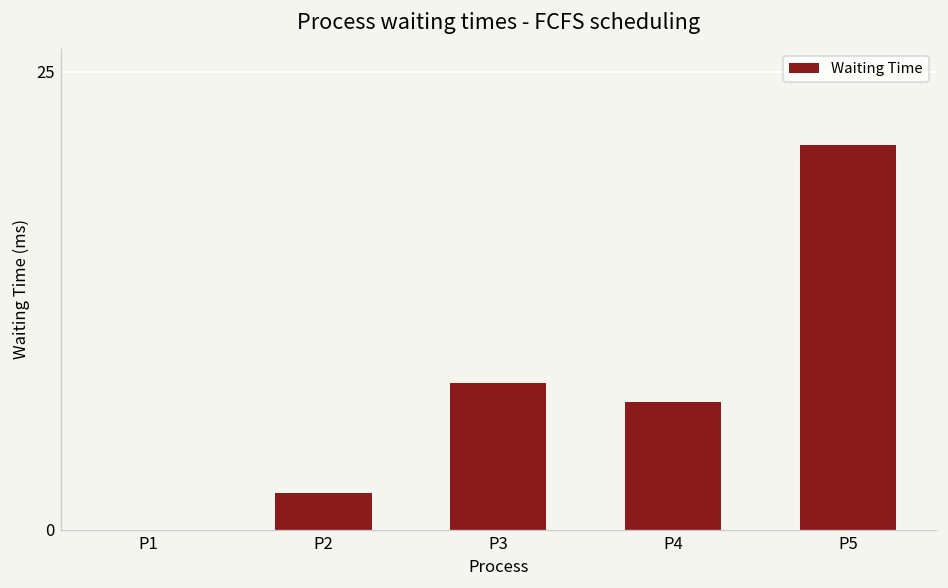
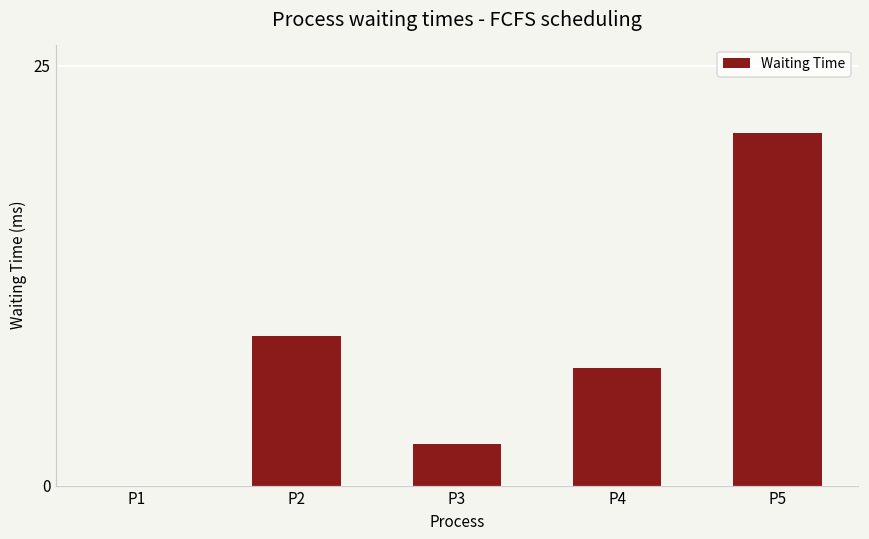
  {
    "P1": 0.0,
-   "P2": 2.0,
-   "P3": 8.0,
+   "P2": 8.9,
+   "P3": 2.5,
    "P4": 7.0,
    "P5": 21.0
  }
